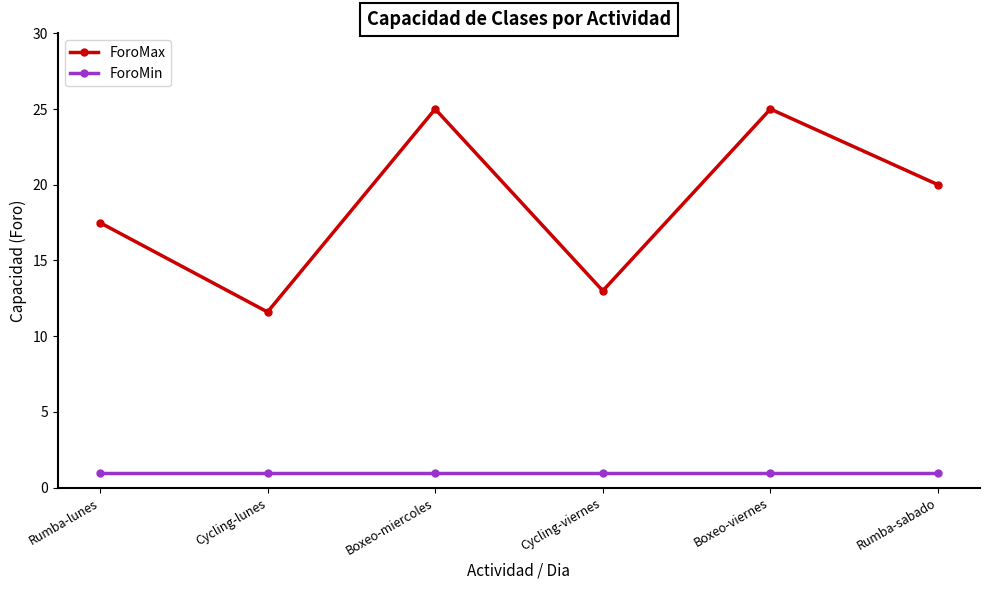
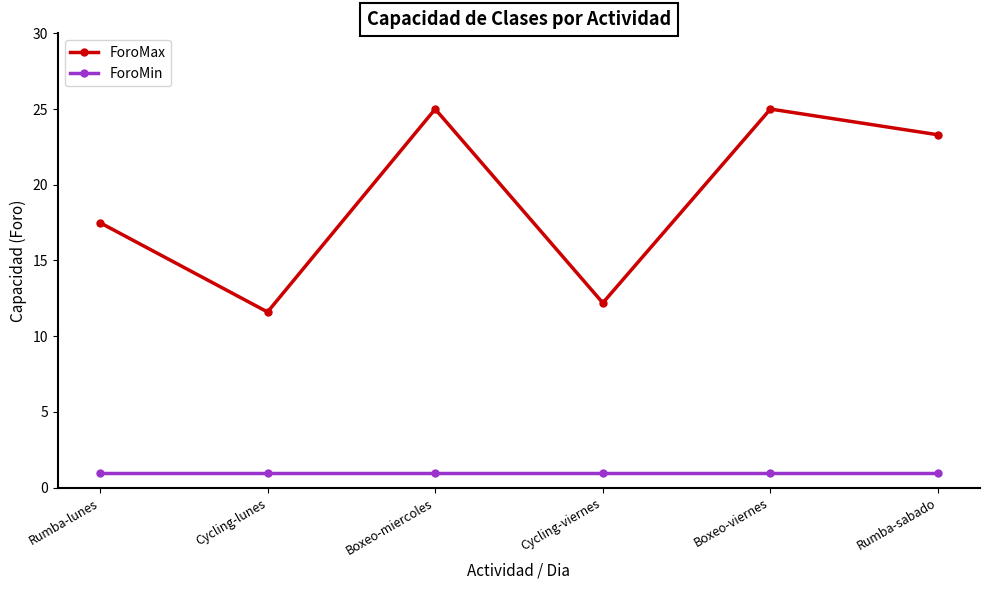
  {
    "ForoMax": {
      "Rumba-lunes": 17.5,
      "Cycling-lunes": 11.6,
      "Boxeo-miercoles": 25.0,
-     "Cycling-viernes": 13.0,
+     "Cycling-viernes": 12.2,
      "Boxeo-viernes": 25.0,
-     "Rumba-sabado": 20.0
+     "Rumba-sabado": 23.3
    },
    "ForoMin": {
      "Rumba-lunes": 1.0,
      "Cycling-lunes": 1.0,
      "Boxeo-miercoles": 1.0,
      "Cycling-viernes": 1.0,
      "Boxeo-viernes": 1.0,
      "Rumba-sabado": 1.0
    }
  }
